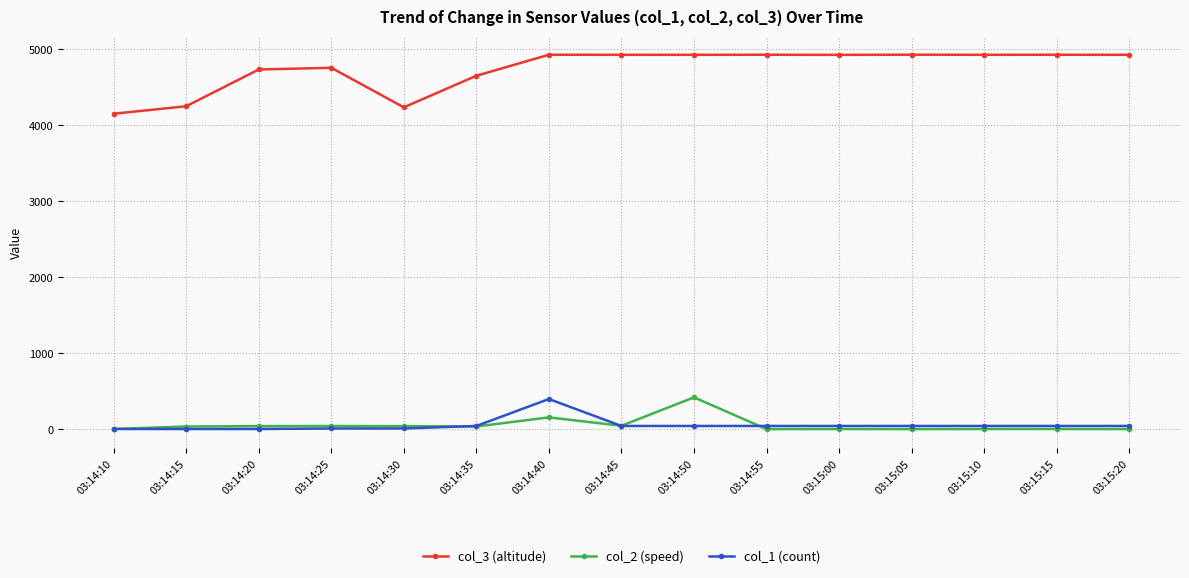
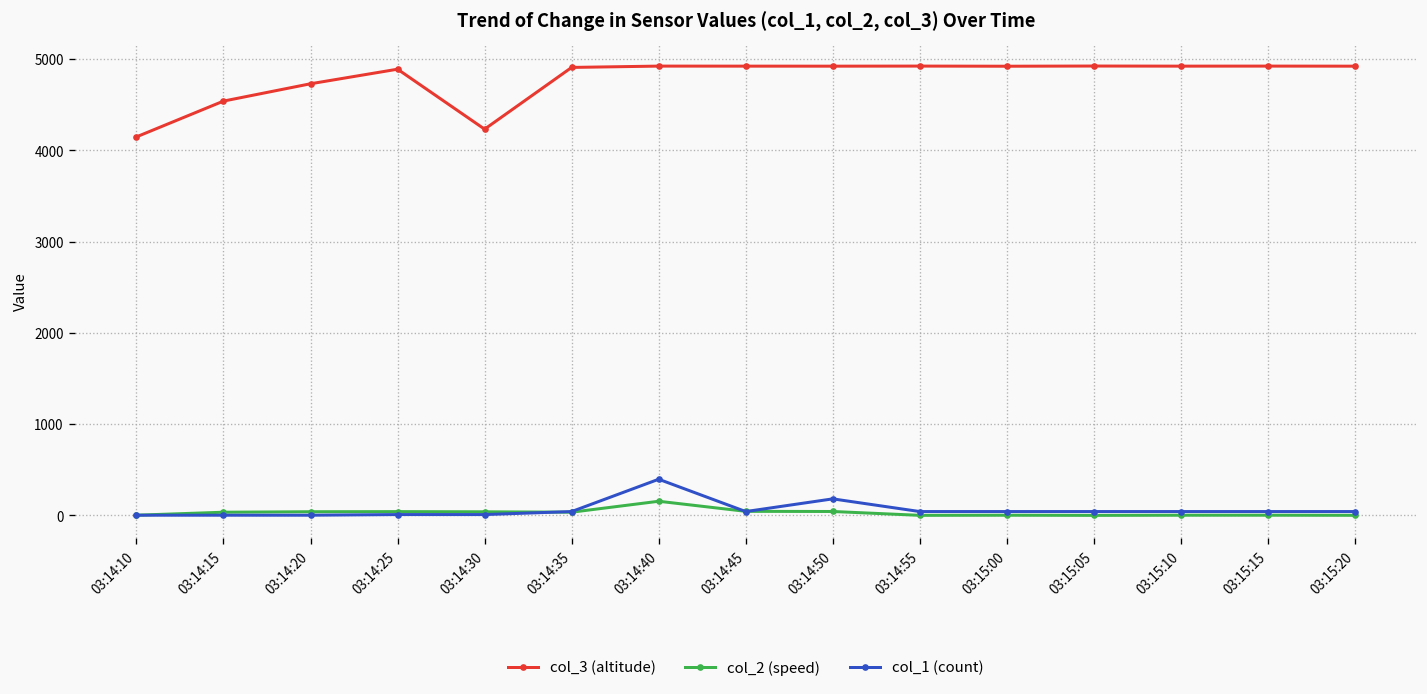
  {
    "col_3 (altitude)": {
      "03:14:10": 4100,
-     "03:14:15": 4200,
+     "03:14:15": 4500,
      "03:14:20": 4700,
-     "03:14:25": 4800,
+     "03:14:25": 4900,
      "03:14:30": 4200,
-     "03:14:35": 4600,
+     "03:14:35": 4900,
      "03:14:40": 4900,
      "03:14:45": 4900,
      "03:14:50": 4900,
      "03:14:55": 4900,
      "03:15:00": 4900,
      "03:15:05": 4900,
      "03:15:10": 4900,
      "03:15:15": 4900,
      "03:15:20": 4900
    },
    "col_2 (speed)": {
      "03:14:20": 0,
      "03:14:40": 200,
-     "03:14:50": 400,
+     "03:14:50": 0,
      "03:14:55": 0,
      "03:15:00": 0,
      "03:15:05": 0,
      "03:15:10": 0,
      "03:15:15": 0,
      "03:15:20": 0
    },
    "col_1 (count)": {
      "03:14:20": 0,
      "03:14:40": 400,
-     "03:14:50": 0,
+     "03:14:50": 200,
      "03:14:55": 0,
      "03:15:00": 0,
      "03:15:05": 0,
      "03:15:10": 0,
      "03:15:15": 0,
      "03:15:20": 0
    }
  }
